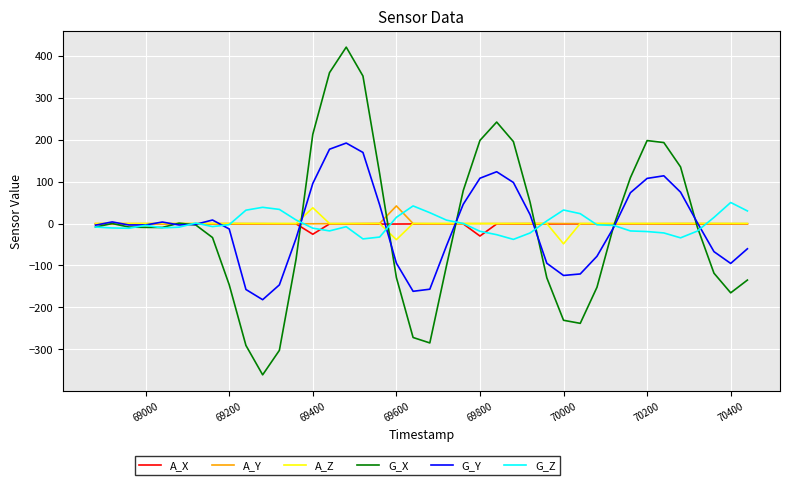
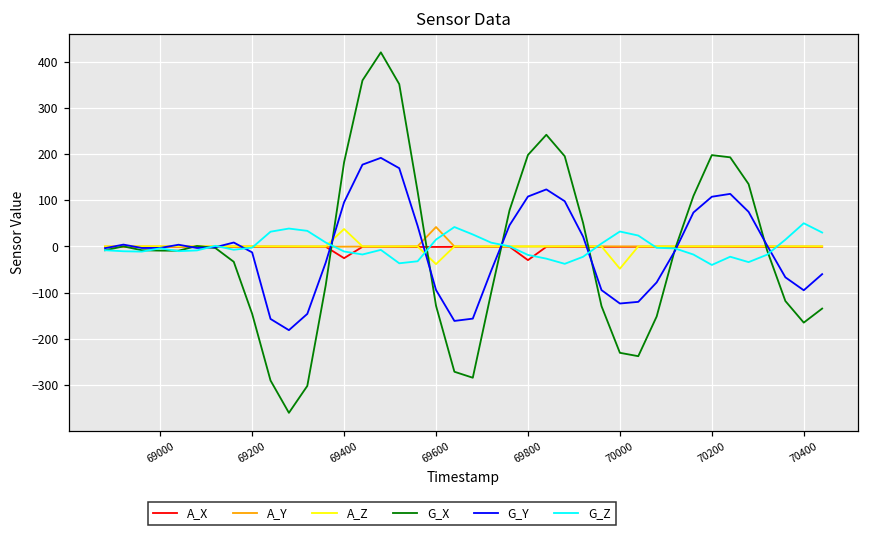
  {
    "A_X": {
      "69400": -30,
      "69600": 0,
      "69800": -30
    },
    "A_Y": {
      "69400": 0,
      "69600": 40
    },
    "A_Z": {
      "69400": 40,
      "69600": -40,
      "70000": -50
    },
    "G_X": {
      "69200": -150,
-     "69400": 210,
+     "69400": 180,
      "69600": -130,
      "69800": 200,
      "70000": -230,
      "70200": 200,
      "70400": -170
    },
    "G_Y": {
      "69200": -10,
      "69400": 100,
      "69600": -90,
      "69800": 110,
      "70000": -120,
      "70200": 110,
      "70400": -100
    },
    "G_Z": {
      "69400": -10,
      "69600": 10,
      "69800": -20,
      "70000": 30,
-     "70200": -20,
+     "70200": -40,
      "70400": 50
    }
  }
